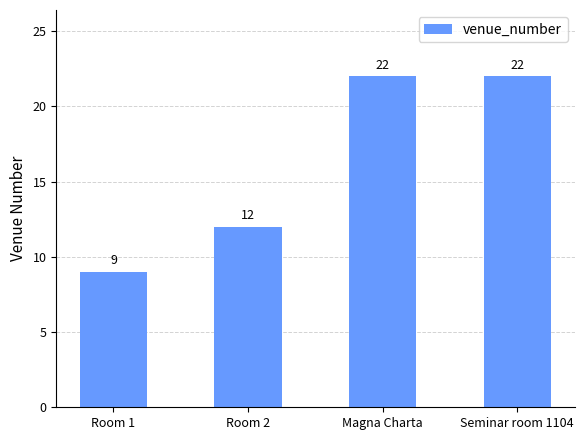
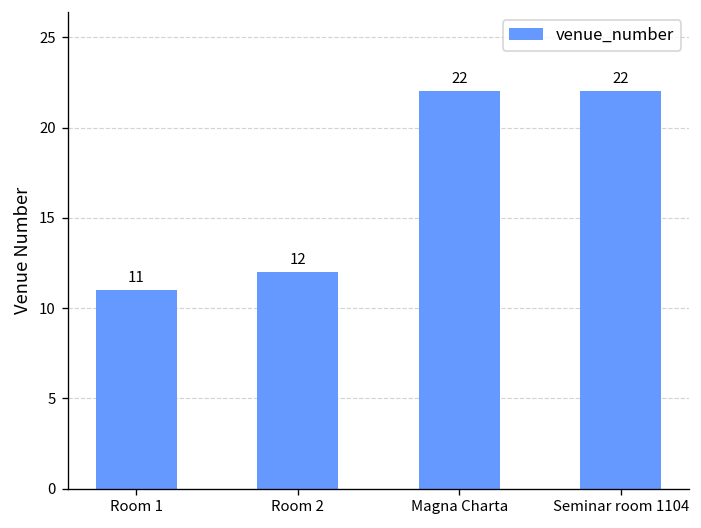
  {
-   "Room 1": 9,
+   "Room 1": 11,
    "Room 2": 12,
    "Magna Charta": 22,
    "Seminar room 1104": 22
  }
